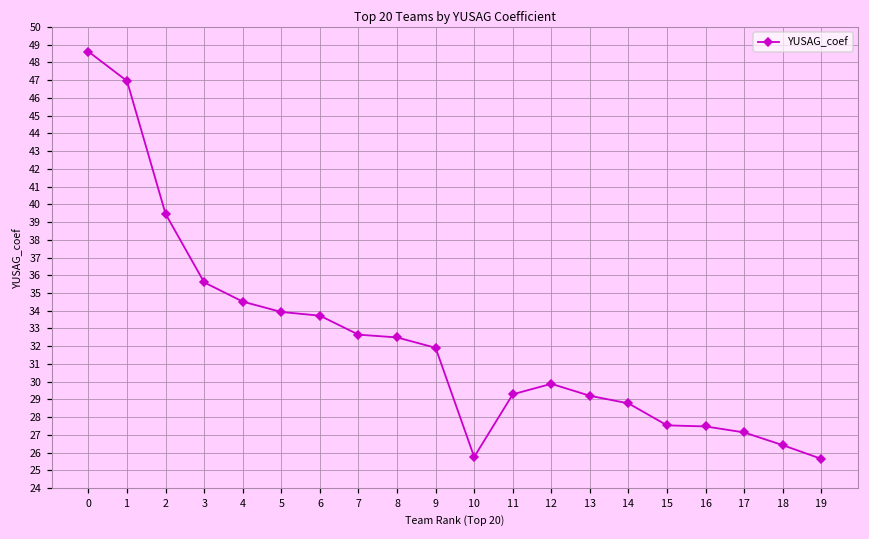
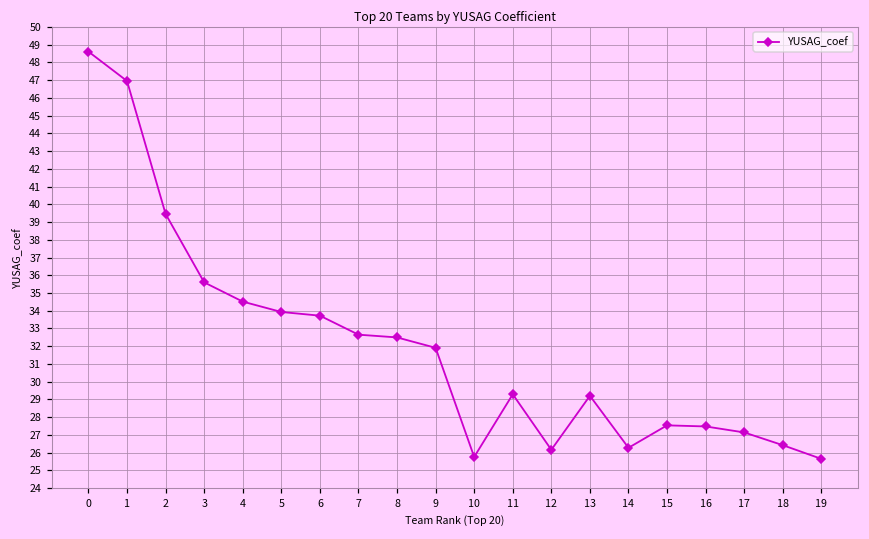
  {
    "0": 48.6,
    "1": 47.0,
    "2": 39.5,
    "3": 35.6,
    "4": 34.5,
    "5": 33.9,
    "6": 33.7,
    "7": 32.7,
    "8": 32.5,
    "9": 31.9,
    "10": 25.8,
    "11": 29.3,
-   "12": 29.9,
+   "12": 26.2,
    "13": 29.2,
-   "14": 28.8,
+   "14": 26.3,
    "15": 27.5,
    "16": 27.5,
    "17": 27.1,
    "18": 26.4,
    "19": 25.7
  }
